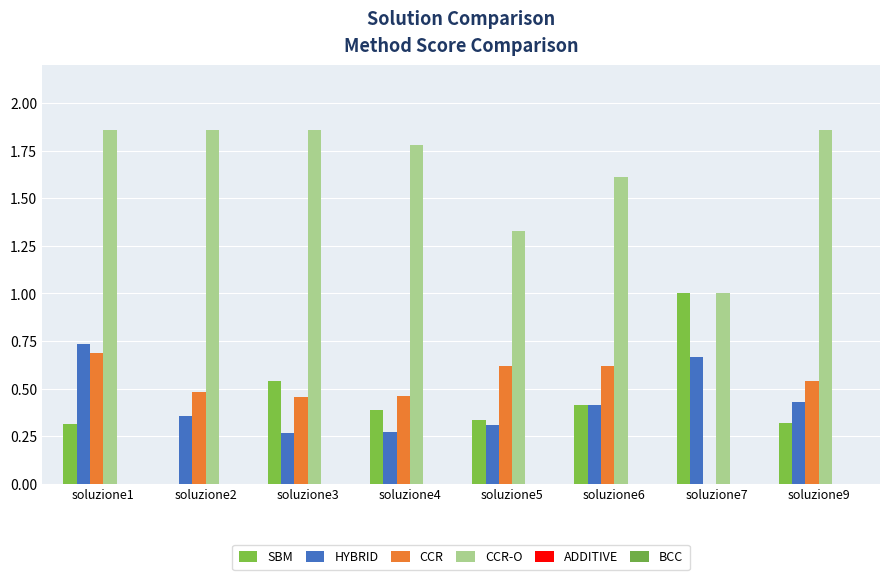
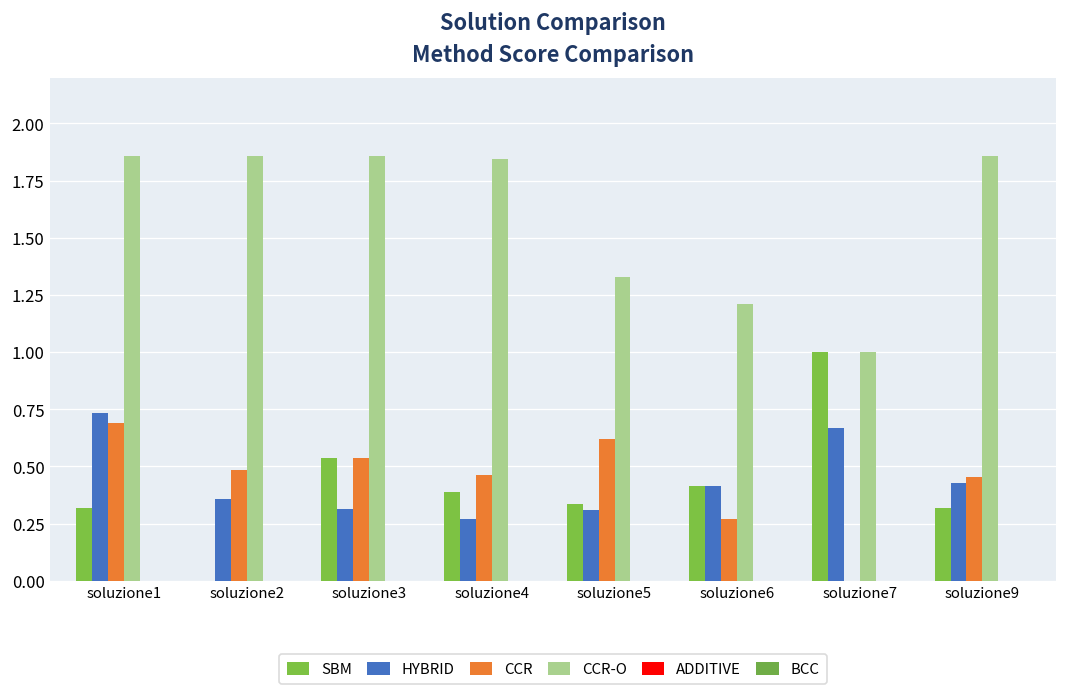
  {
    "HYBRID": {
      "soluzione1": 0.73,
      "soluzione2": 0.36,
-     "soluzione3": 0.27,
+     "soluzione3": 0.32,
      "soluzione4": 0.27,
      "soluzione5": 0.31,
      "soluzione6": 0.41,
      "soluzione7": 0.67,
      "soluzione9": 0.43
    },
    "CCR": {
      "soluzione1": 0.69,
      "soluzione2": 0.49,
-     "soluzione3": 0.45,
+     "soluzione3": 0.54,
      "soluzione4": 0.46,
      "soluzione5": 0.62,
-     "soluzione6": 0.62,
+     "soluzione6": 0.27,
      "soluzione7": 0.00,
-     "soluzione9": 0.54
+     "soluzione9": 0.46
    },
    "CCR-O": {
      "soluzione1": 1.86,
      "soluzione2": 1.86,
      "soluzione3": 1.86,
-     "soluzione4": 1.78,
+     "soluzione4": 1.84,
      "soluzione5": 1.33,
-     "soluzione6": 1.61,
+     "soluzione6": 1.21,
      "soluzione7": 1.00,
      "soluzione9": 1.86
    },
    "ADDITIVE": {
      "soluzione1": 0.00,
      "soluzione2": 0.00,
      "soluzione3": 0.00,
      "soluzione4": 0.00,
      "soluzione5": 0.00,
      "soluzione6": 0.00,
      "soluzione7": 0.00,
      "soluzione9": 0.00
    }
  }
